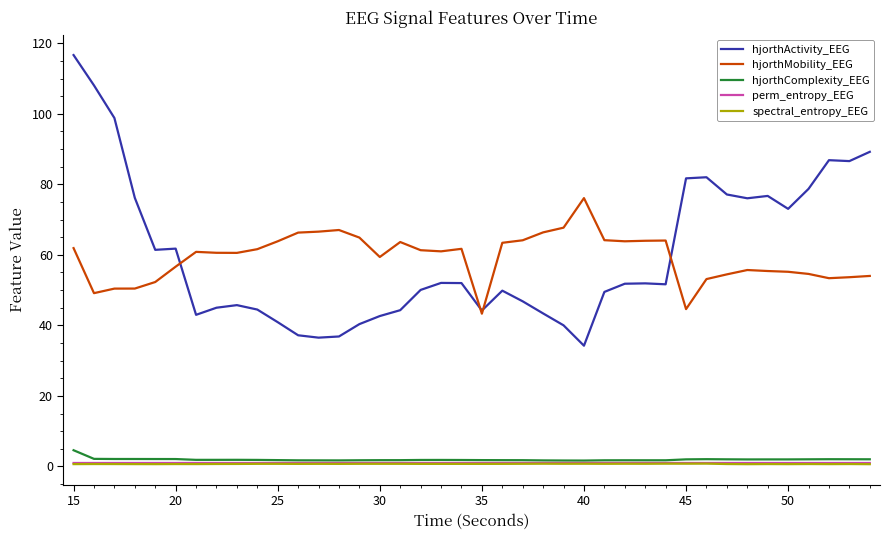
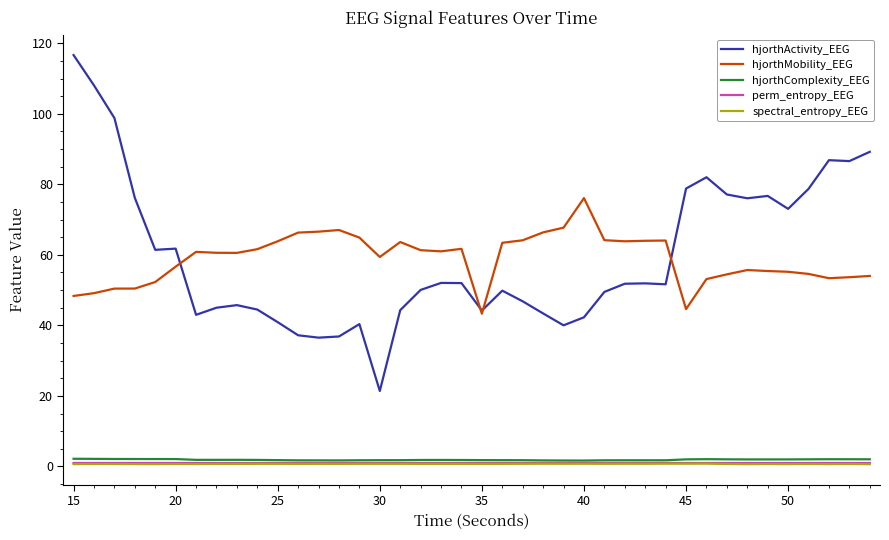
  {
    "hjorthActivity_EEG": {
      "15": 117,
      "20": 62,
      "25": 41,
-     "30": 43,
+     "30": 21,
      "35": 44,
-     "40": 34,
-     "45": 82,
+     "40": 42,
+     "45": 79,
      "50": 73
    },
    "hjorthMobility_EEG": {
-     "15": 62,
+     "15": 48,
      "20": 57,
      "25": 64,
      "30": 59,
      "35": 43,
      "40": 76,
      "45": 45,
      "50": 55
    },
    "hjorthComplexity_EEG": {
-     "15": 5,
+     "15": 2,
      "20": 2,
      "25": 2,
      "30": 2,
      "35": 2,
      "45": 2,
      "50": 2
    }
  }
